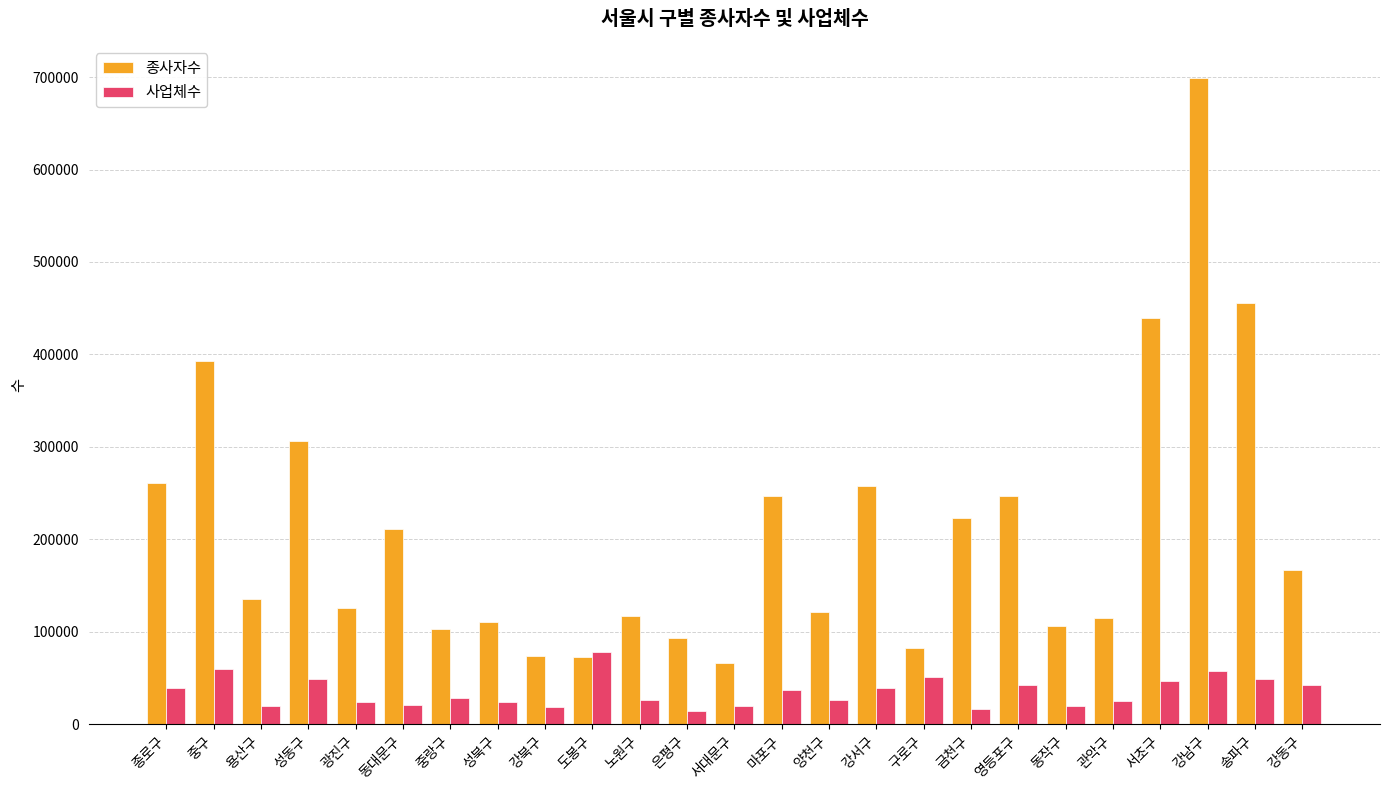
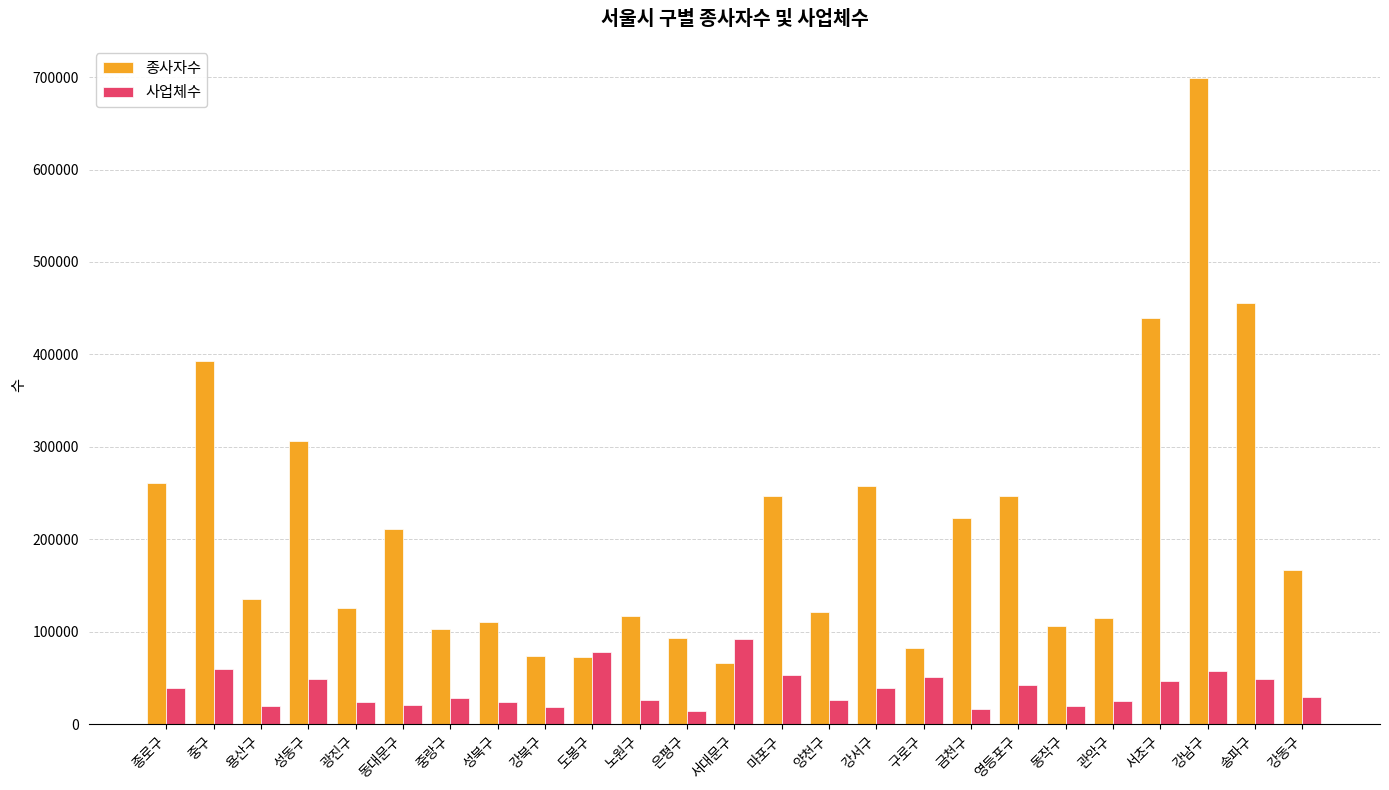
  {
    "종사자수": {
      "종로구": 260000,
      "중구": 390000,
      "용산구": 140000,
      "성동구": 310000,
      "광진구": 130000,
      "동대문구": 210000,
      "중랑구": 100000,
      "성북구": 110000,
      "강북구": 70000,
      "도봉구": 70000,
      "노원구": 120000,
      "은평구": 90000,
      "서대문구": 70000,
      "마포구": 250000,
      "양천구": 120000,
      "강서구": 260000,
      "구로구": 80000,
      "금천구": 220000,
      "영등포구": 250000,
      "동작구": 110000,
      "관악구": 120000,
      "서초구": 440000,
      "강남구": 700000,
      "송파구": 460000,
      "강동구": 170000
    },
    "사업체수": {
      "종로구": 40000,
      "중구": 60000,
      "용산구": 20000,
      "성동구": 50000,
      "광진구": 20000,
      "동대문구": 20000,
      "중랑구": 30000,
      "성북구": 20000,
      "강북구": 20000,
      "도봉구": 80000,
      "노원구": 30000,
      "은평구": 10000,
-     "서대문구": 20000,
-     "마포구": 40000,
+     "서대문구": 90000,
+     "마포구": 50000,
      "양천구": 30000,
      "강서구": 40000,
      "구로구": 50000,
      "금천구": 20000,
      "영등포구": 40000,
      "동작구": 20000,
      "관악구": 30000,
      "서초구": 50000,
      "강남구": 60000,
      "송파구": 50000,
-     "강동구": 40000
+     "강동구": 30000
    }
  }
